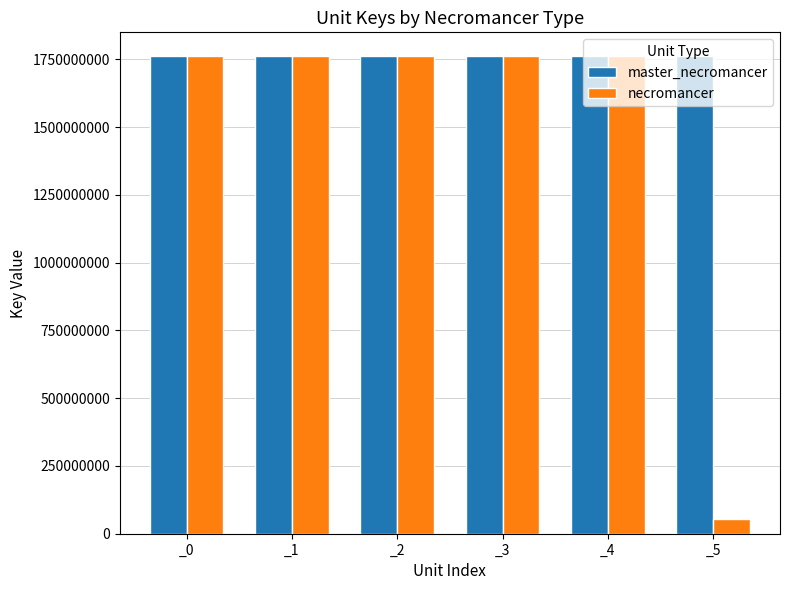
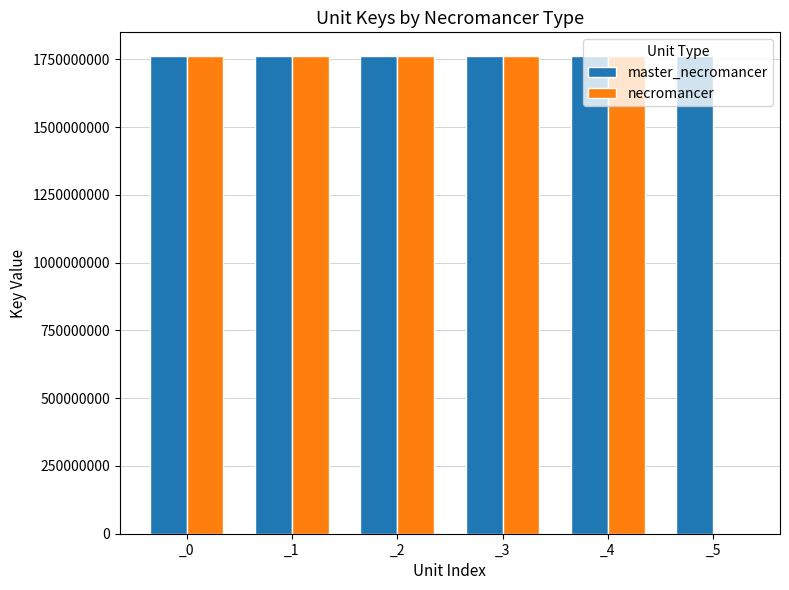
  {
    "master_necromancer": {
      "_0": 1760000000,
      "_1": 1760000000,
      "_2": 1760000000,
      "_3": 1760000000
    },
    "necromancer": {
      "_0": 1760000000,
      "_1": 1760000000,
      "_2": 1760000000,
      "_3": 1760000000,
-     "_5": 50000000
+     "_5": 0
    }
  }
